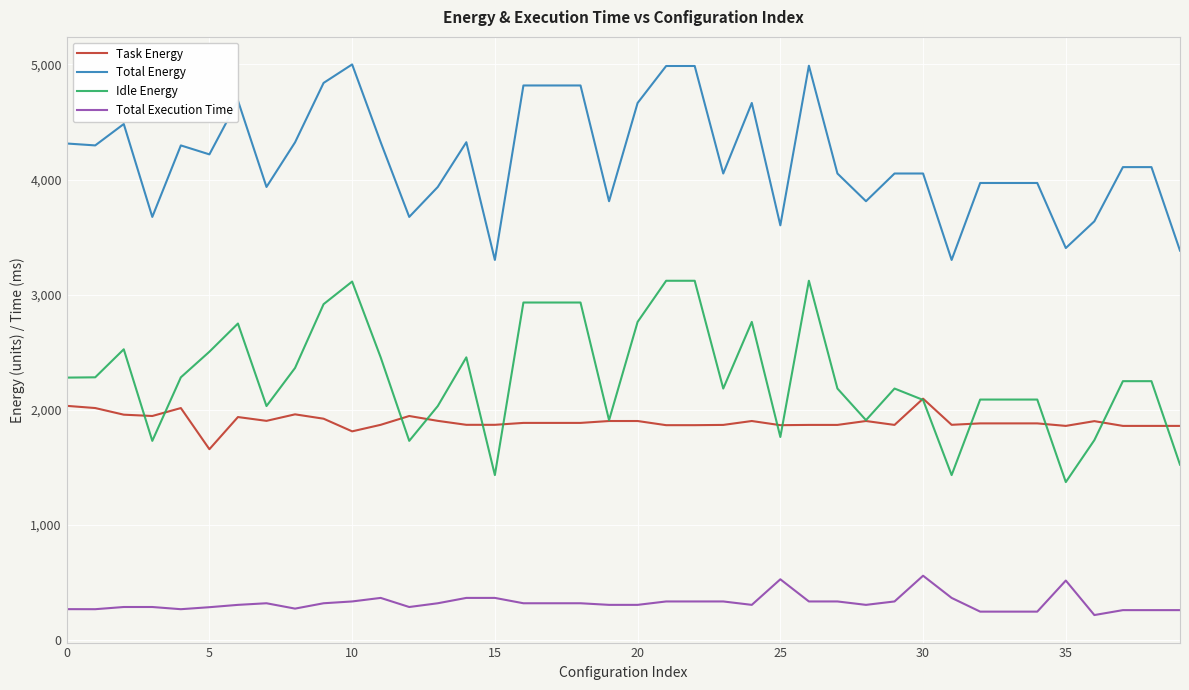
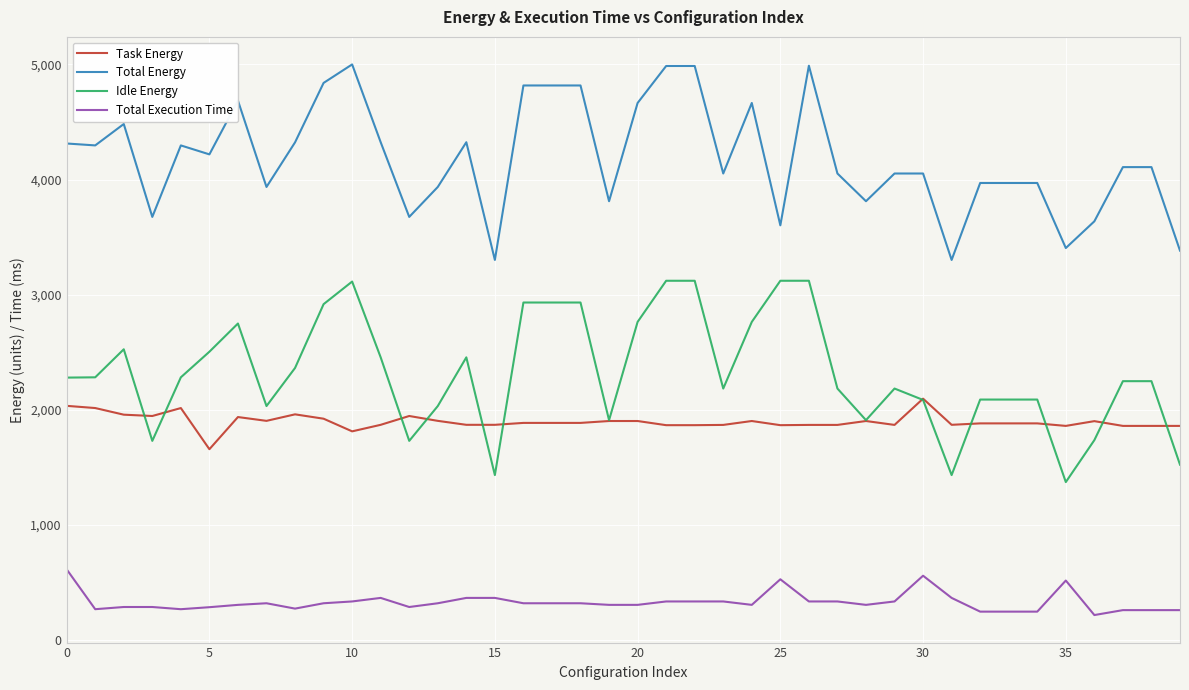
  {
    "Task Energy": {
      "0": "2,030",
      "5": "1,660",
      "10": "1,810",
      "15": "1,870",
      "20": "1,900",
      "25": "1,870",
      "35": "1,860"
    },
    "Total Energy": {
      "0": "4,310",
      "5": "4,220",
      "10": "5,000",
      "15": "3,300",
      "20": "4,670",
      "25": "3,600",
      "30": "4,050",
      "35": "3,410"
    },
    "Idle Energy": {
      "0": "2,280",
      "5": "2,500",
      "10": "3,110",
      "15": "1,430",
      "20": "2,760",
-     "25": "1,760",
+     "25": "3,120",
      "35": "1,370"
    },
    "Total Execution Time": {
-     "0": "270",
+     "0": "610",
      "5": "280",
      "10": "330",
      "15": "370",
      "20": "300",
      "25": "530",
      "30": "560",
      "35": "520"
    }
  }
